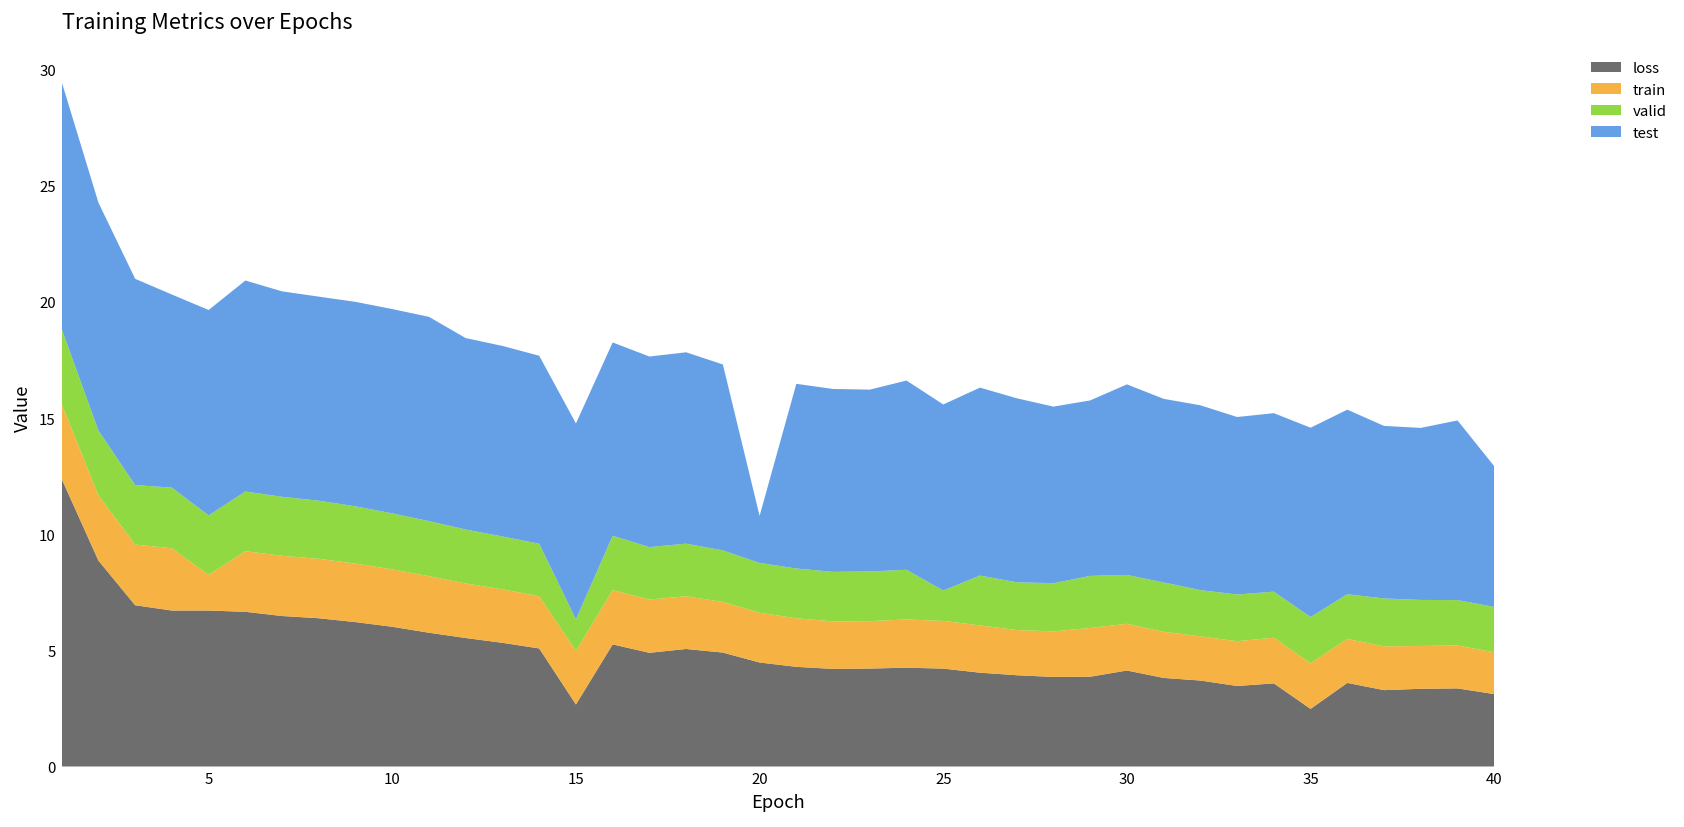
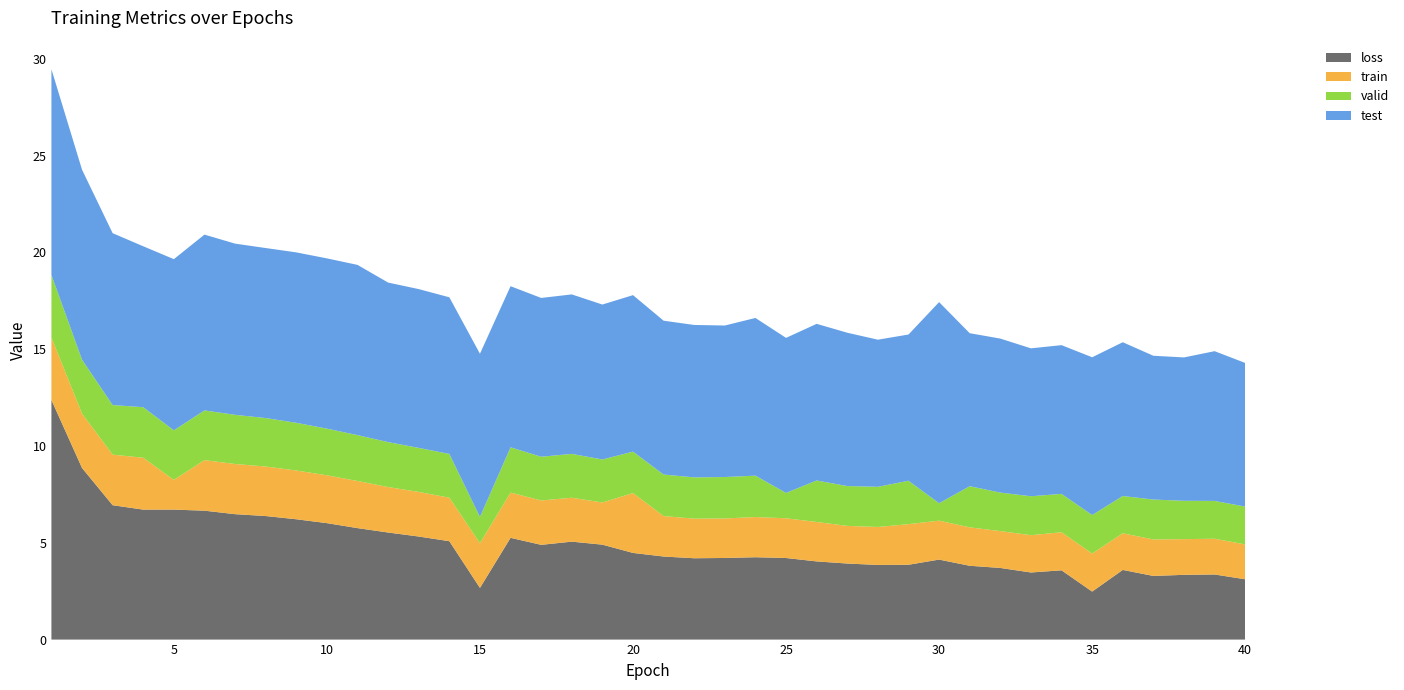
  {
    "loss": {
      "5": 6.7,
      "10": 6.0,
      "15": 2.7,
      "20": 4.5,
      "25": 4.2,
      "30": 4.1,
      "35": 2.5,
      "40": 3.1
    },
    "train": {
      "5": 1.5,
      "10": 2.5,
      "15": 2.3,
-     "20": 2.1,
+     "20": 3.1,
      "25": 2.1,
      "30": 2.0,
      "35": 2.0,
      "40": 1.8
    },
    "valid": {
      "5": 2.6,
      "10": 2.4,
      "15": 1.4,
      "20": 2.1,
      "25": 1.3,
-     "30": 2.1,
+     "30": 0.9,
      "35": 2.0,
      "40": 2.0
    },
    "test": {
      "5": 8.8,
      "10": 8.8,
      "15": 8.4,
-     "20": 2.0,
+     "20": 8.1,
      "25": 8.0,
-     "30": 8.2,
+     "30": 10.4,
      "35": 8.2,
-     "40": 6.1
+     "40": 7.4
    }
  }
